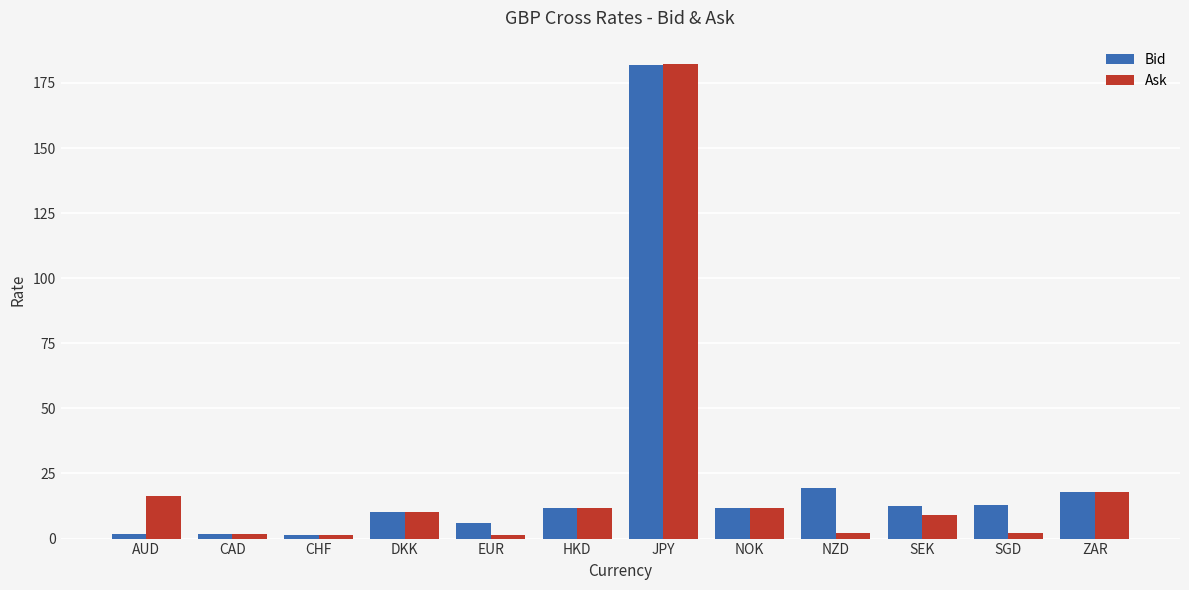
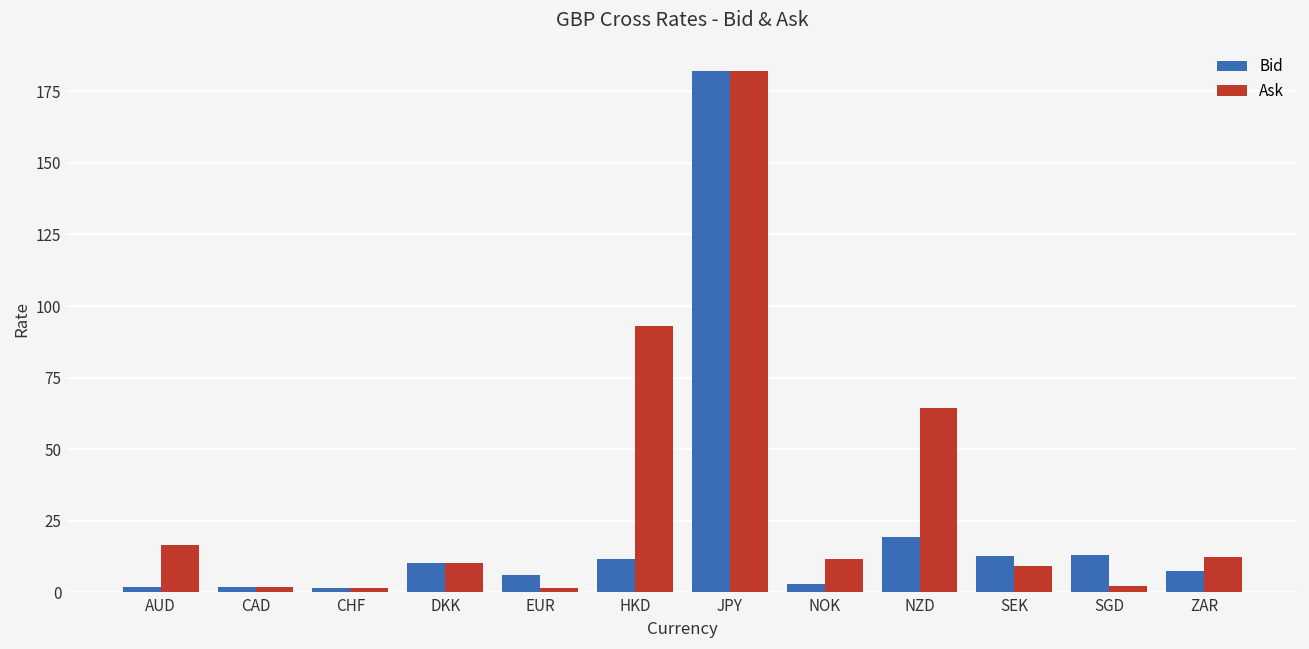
  {
    "Bid": {
      "AUD": 2,
      "CAD": 2,
      "CHF": 1,
      "DKK": 10,
      "EUR": 6,
      "HKD": 12,
      "JPY": 182,
-     "NOK": 12,
+     "NOK": 3,
      "NZD": 19,
      "SEK": 13,
      "SGD": 13,
-     "ZAR": 18
+     "ZAR": 7
    },
    "Ask": {
      "AUD": 16,
      "CAD": 2,
      "CHF": 1,
      "DKK": 10,
      "EUR": 1,
-     "HKD": 12,
+     "HKD": 93,
      "JPY": 182,
      "NOK": 12,
-     "NZD": 2,
+     "NZD": 64,
      "SEK": 9,
      "SGD": 2,
-     "ZAR": 18
+     "ZAR": 12
    }
  }
